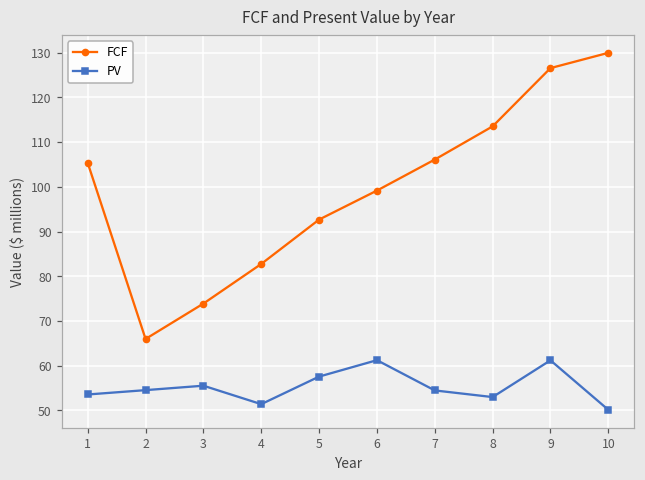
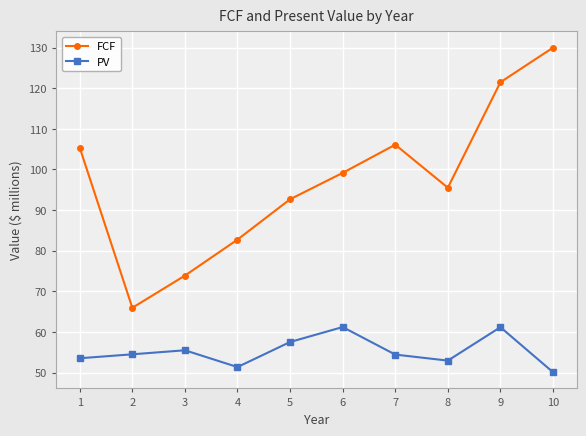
  {
    "FCF": {
      "1": 105,
      "2": 66,
      "3": 74,
      "4": 83,
      "5": 93,
      "6": 99,
      "7": 106,
-     "8": 114,
-     "9": 127,
+     "8": 96,
+     "9": 121,
      "10": 130
    },
    "PV": {
      "1": 54,
      "2": 55,
      "3": 56,
      "4": 51,
      "5": 58,
      "6": 61,
      "7": 54,
      "8": 53,
      "9": 61,
      "10": 50
    }
  }
